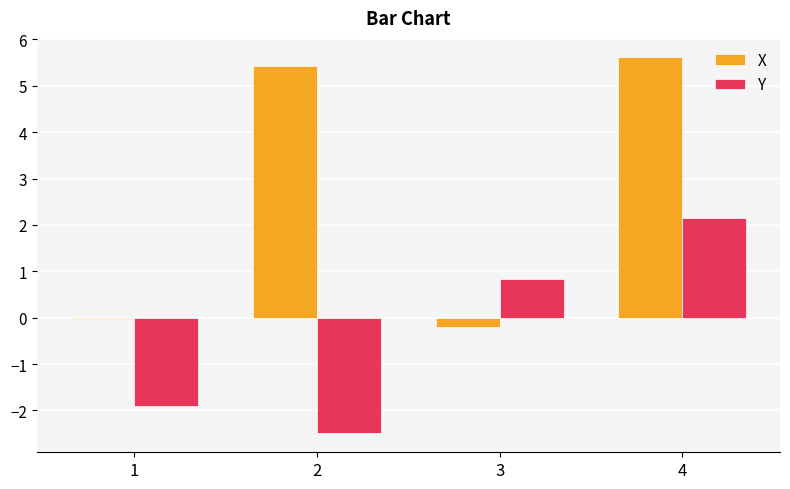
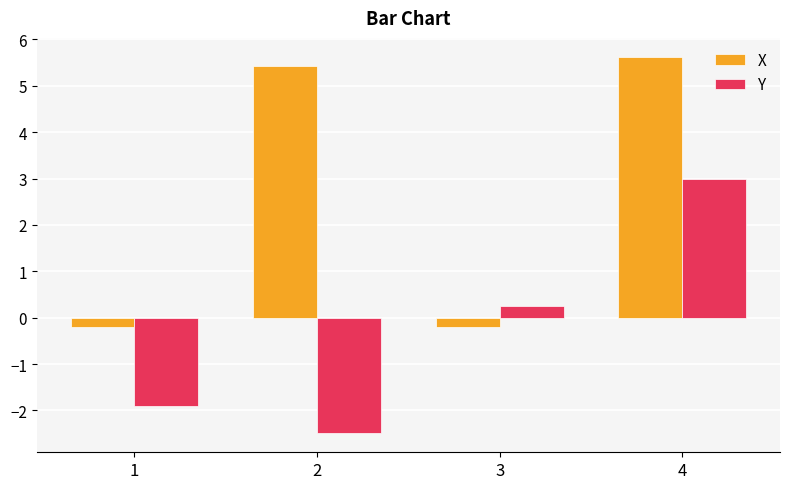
  {
    "X": {
-     "1": 0.0,
+     "1": -0.2,
      "2": 5.4,
      "3": -0.2,
      "4": 5.6
    },
    "Y": {
      "1": -1.9,
      "2": -2.5,
-     "3": 0.8,
-     "4": 2.1
+     "3": 0.2,
+     "4": 3.0
    }
  }
